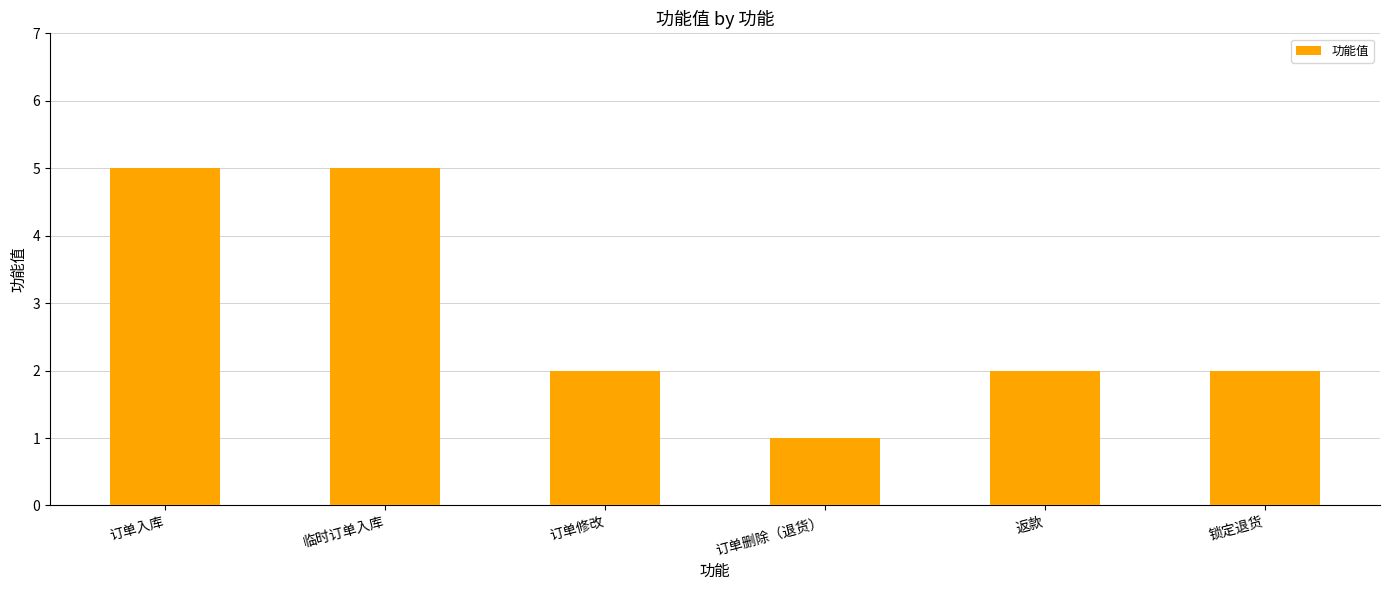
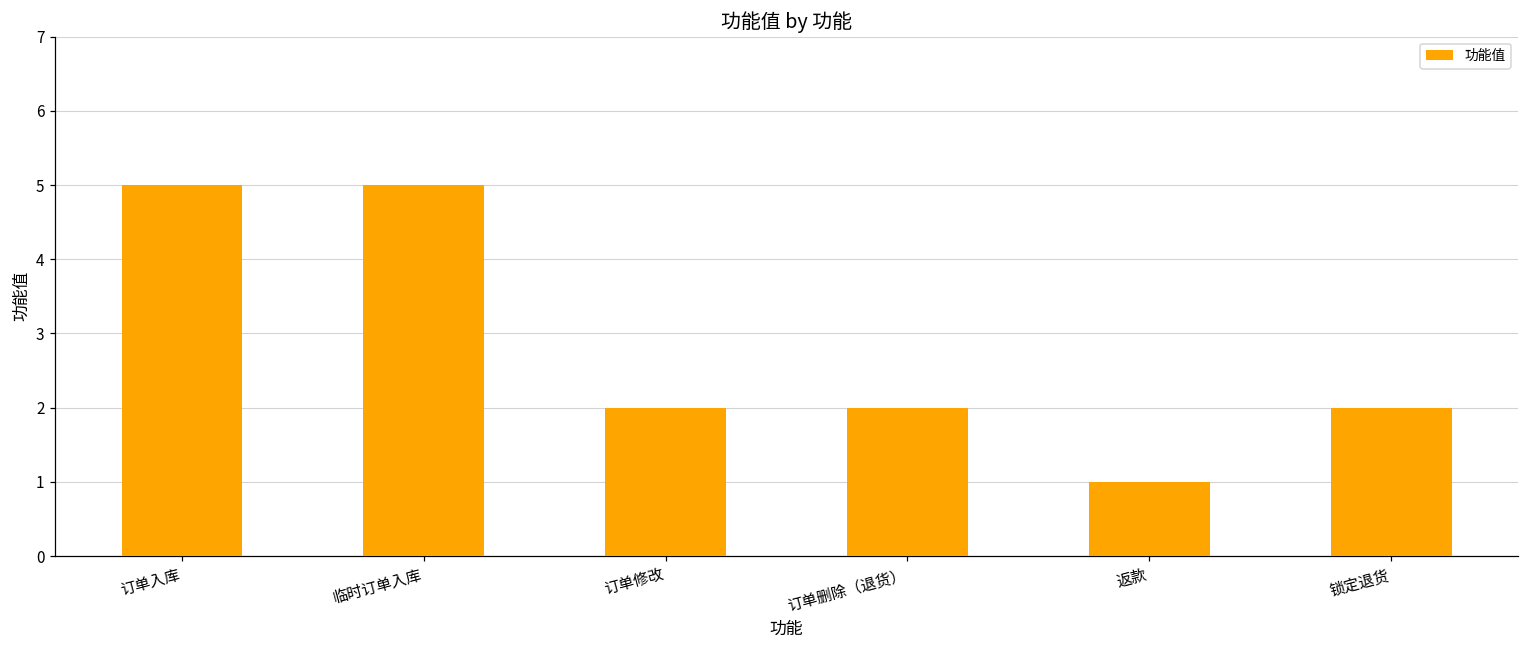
  {
    "订单入库": 5,
    "临时订单入库": 5,
    "订单修改": 2,
-   "订单删除（退货）": 1,
-   "返款": 2,
+   "订单删除（退货）": 2,
+   "返款": 1,
    "锁定退货": 2
  }
